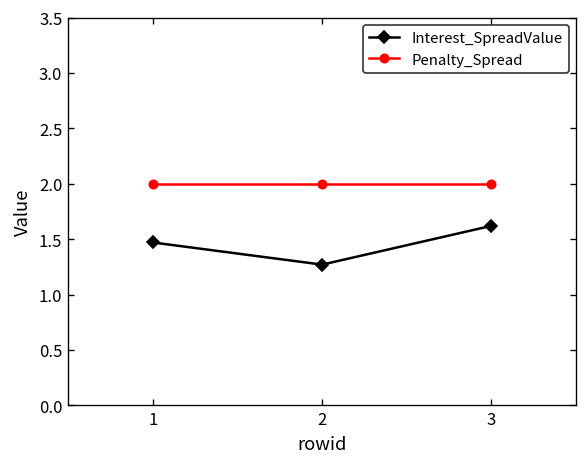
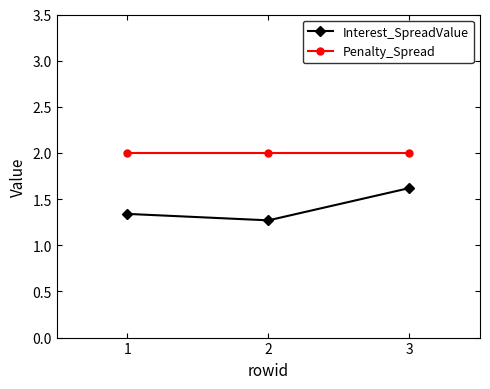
  {
    "Interest_SpreadValue": {
-     "1": 1.5,
+     "1": 1.3,
      "2": 1.3,
      "3": 1.6
    },
    "Penalty_Spread": {
      "1": 2.0,
      "2": 2.0,
      "3": 2.0
    }
  }
